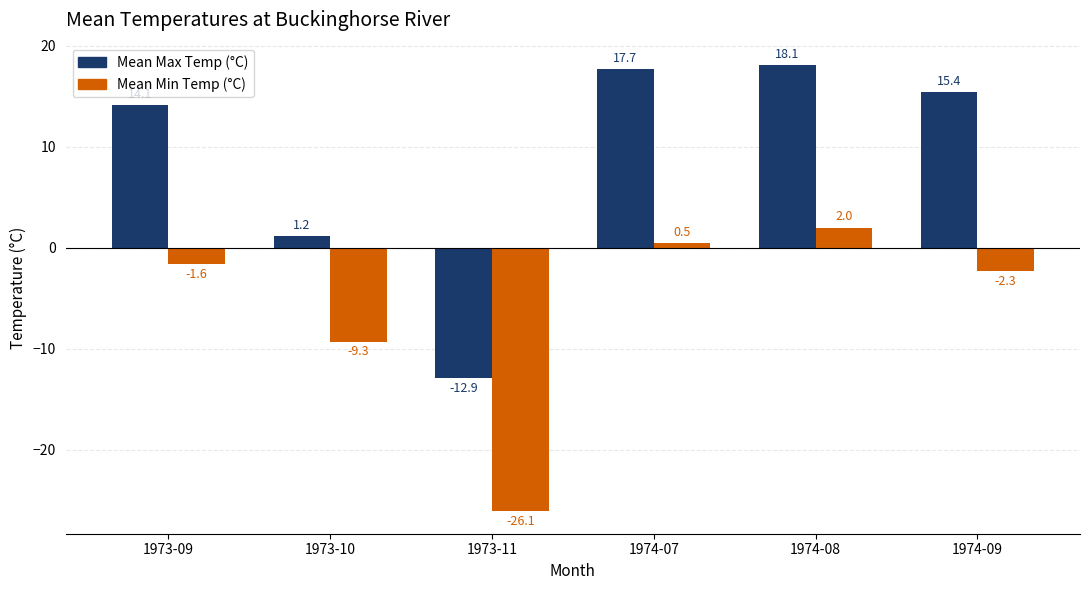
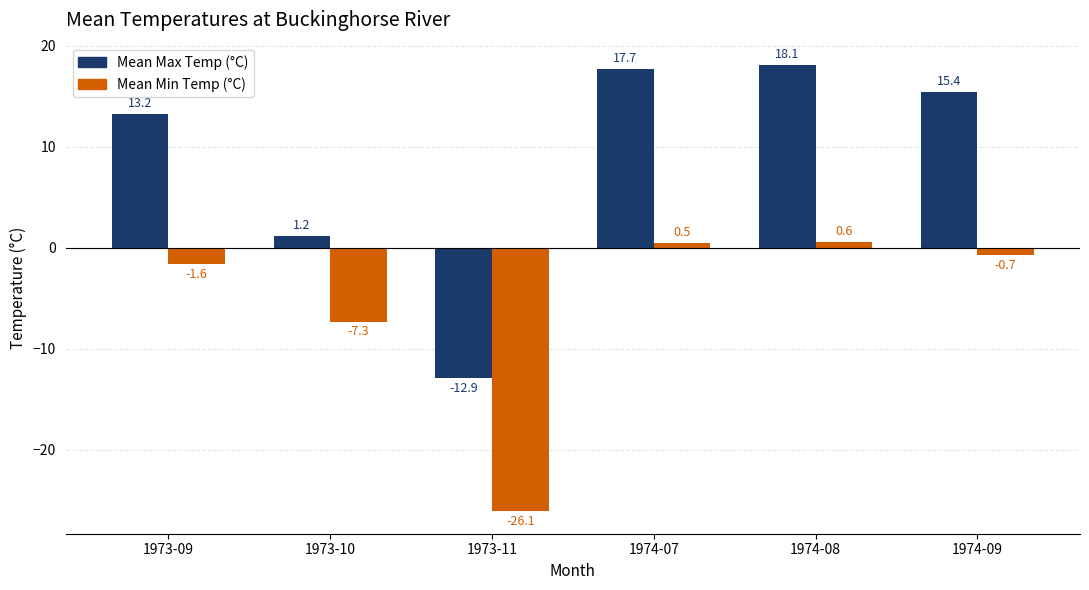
  {
    "Mean Max Temp (°C)": {
-     "1973-09": 14.1
+     "1973-09": 13.2
    },
    "Mean Min Temp (°C)": {
      "1973-09": -1.6,
-     "1973-10": -9.3,
+     "1973-10": -7.3,
      "1973-11": -26.1,
      "1974-07": 0.5,
-     "1974-08": 2.0,
-     "1974-09": -2.3
+     "1974-08": 0.6,
+     "1974-09": -0.7
    }
  }
